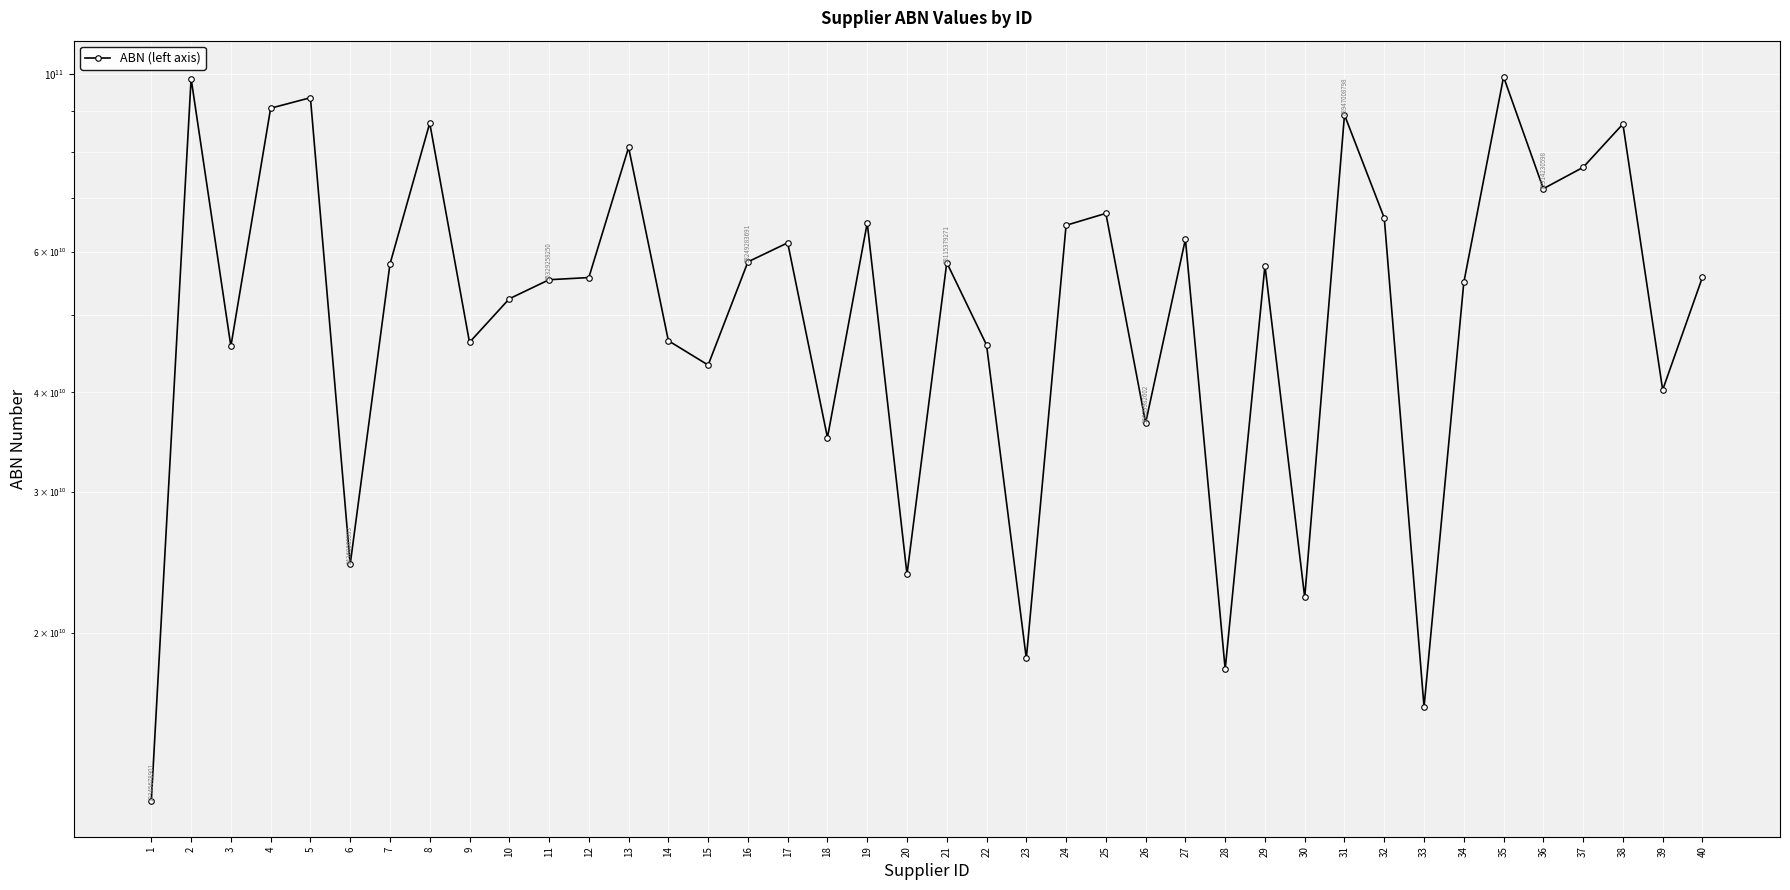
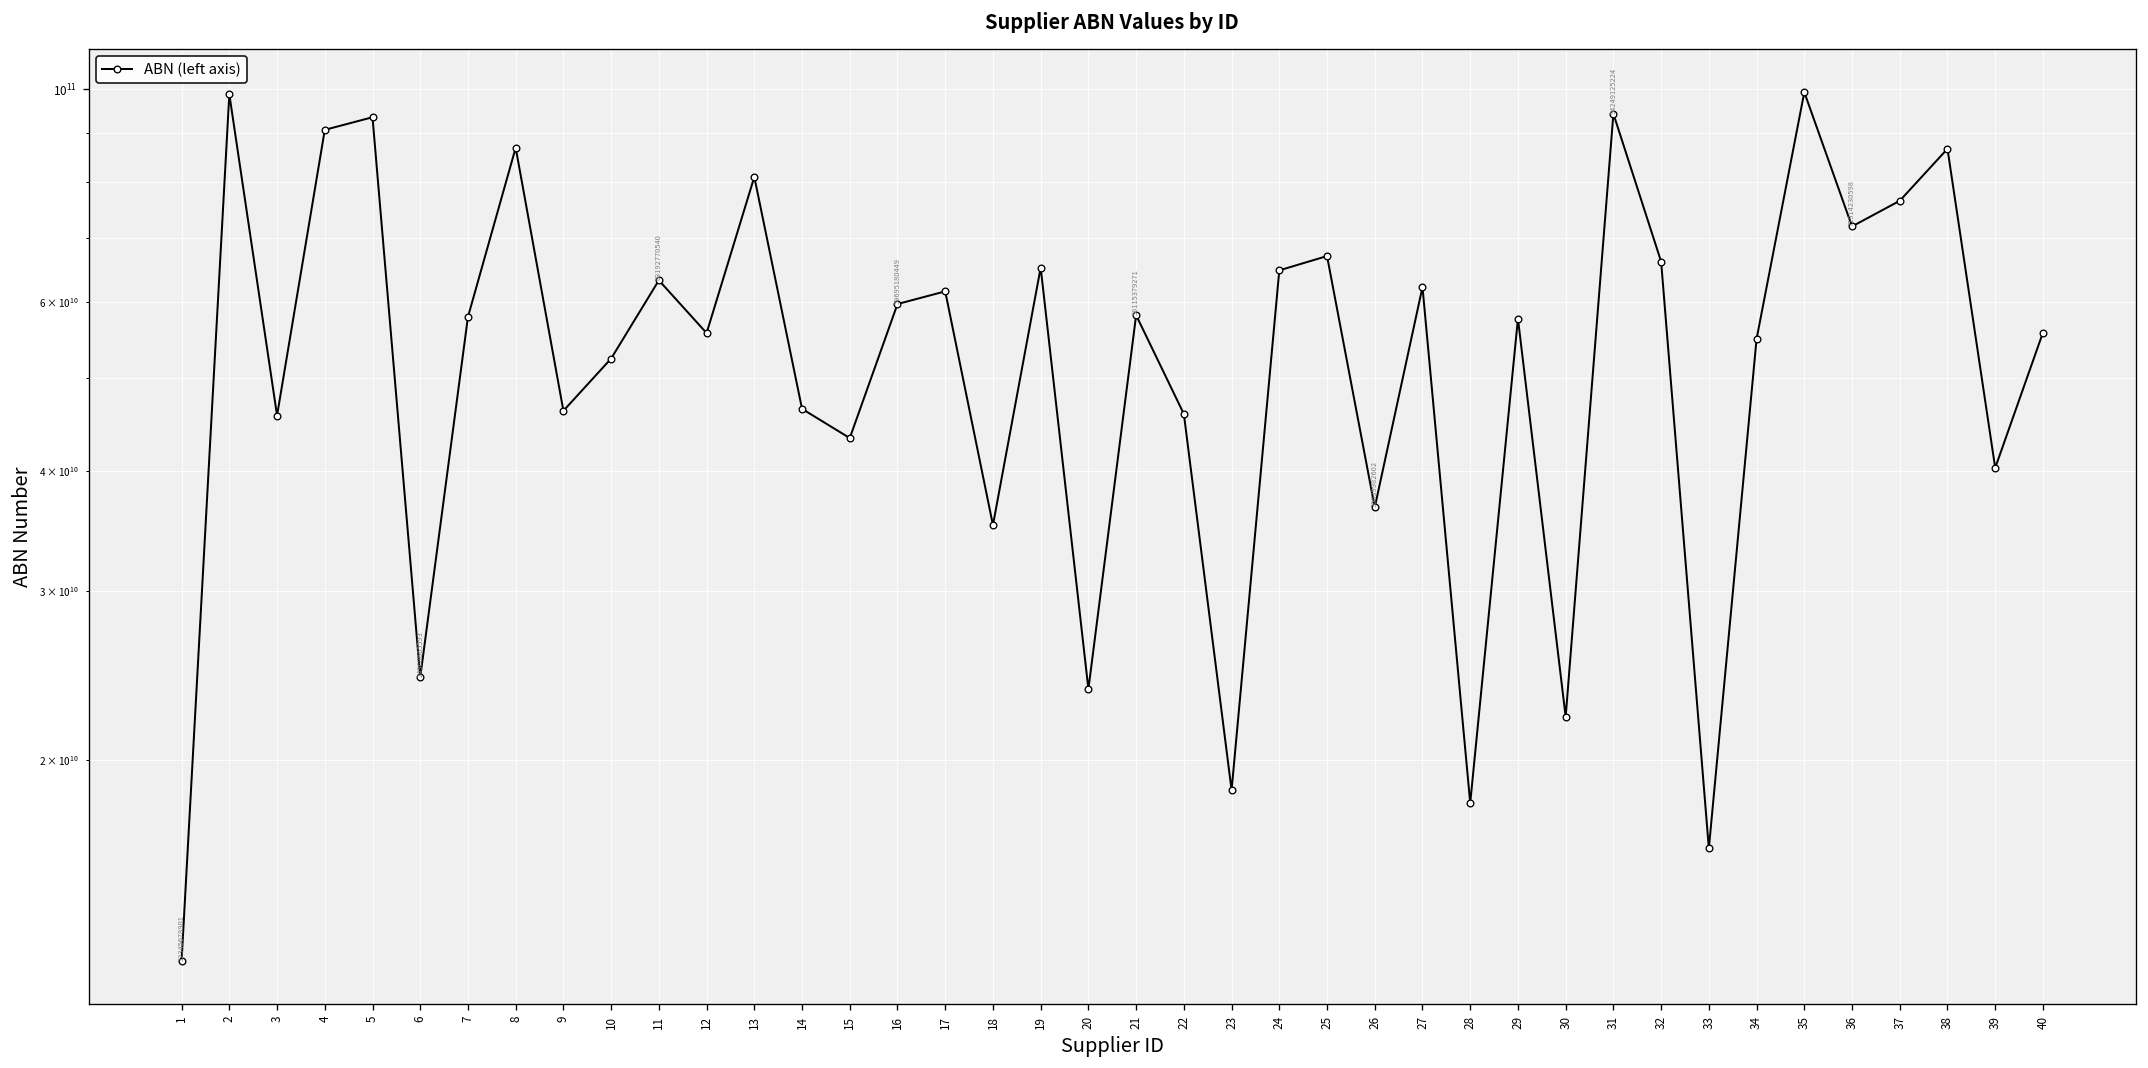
  {
    "1": 12345678901,
    "6": 24368665593,
-   "11": 55329258250,
-   "16": 58249283691,
+   "11": 63192770540,
+   "16": 59695180449,
    "21": 58115379271,
    "26": 36639982602,
-   "31": 88947008798,
+   "31": 94249125224,
    "36": 71914230598
  }
